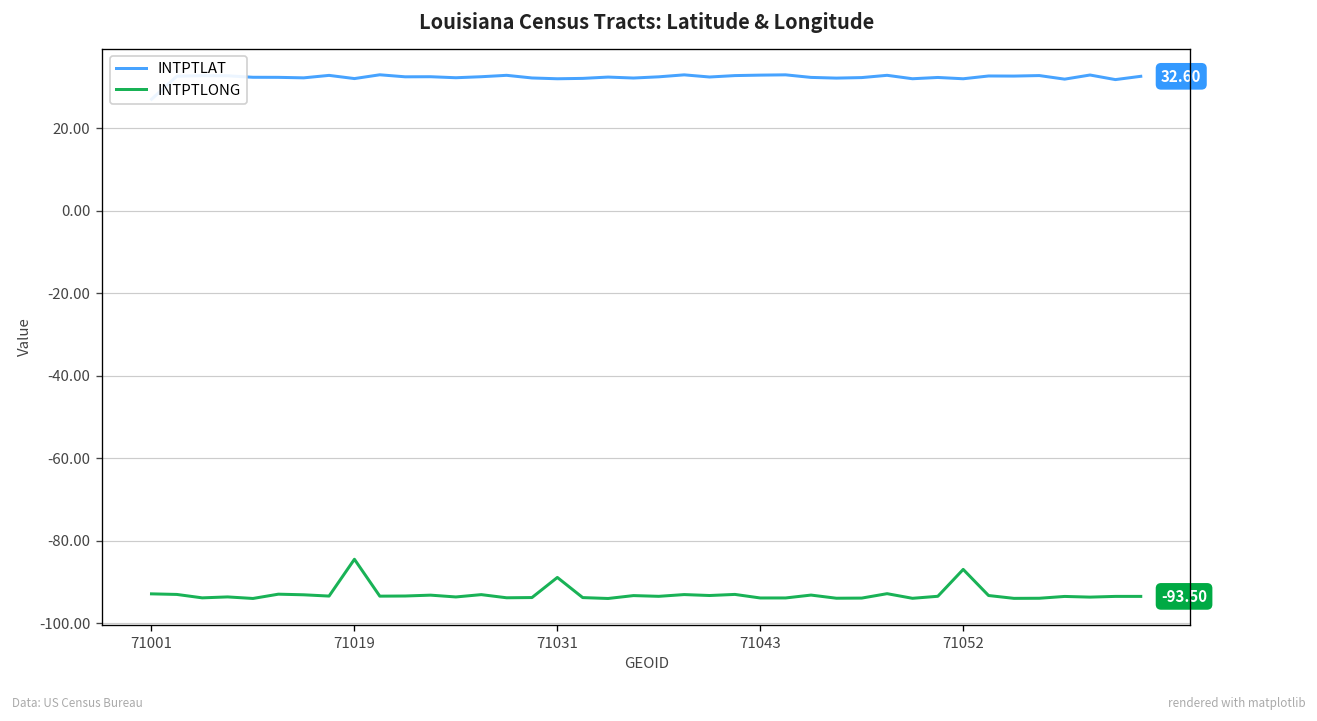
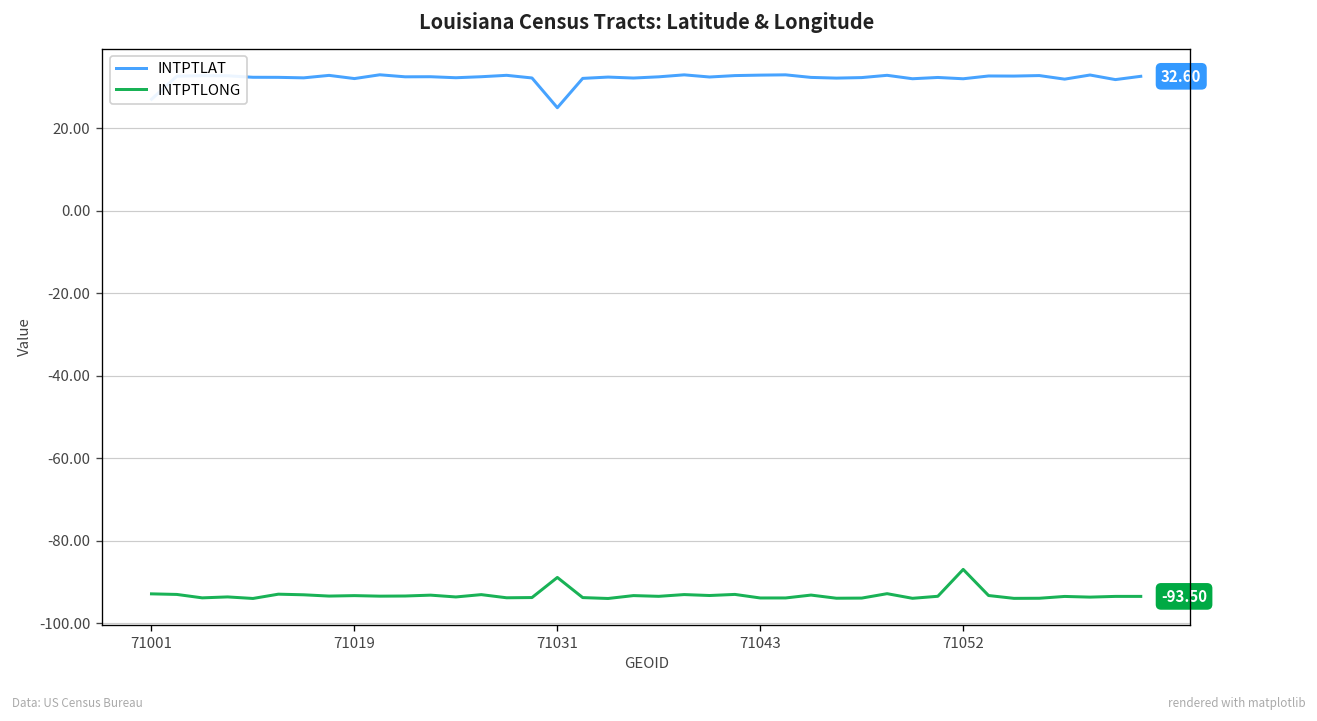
  {
    "INTPTLAT": {
      "71019": 32,
-     "71031": 32,
+     "71031": 25,
      "71043": 33,
      "71052": 32
    },
    "INTPTLONG": {
      "71001": -93,
-     "71019": -85,
+     "71019": -93,
      "71031": -89,
      "71043": -94,
      "71052": -87
    }
  }
